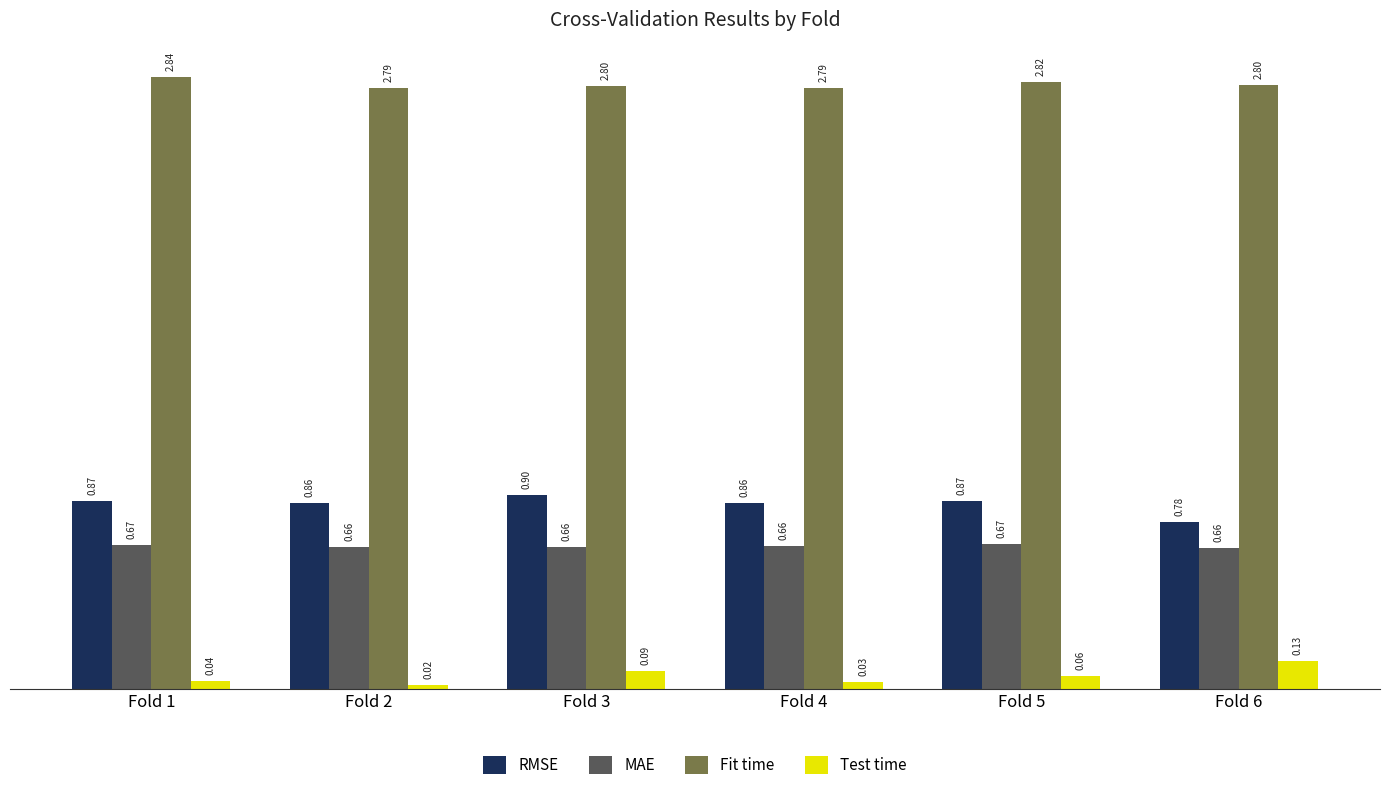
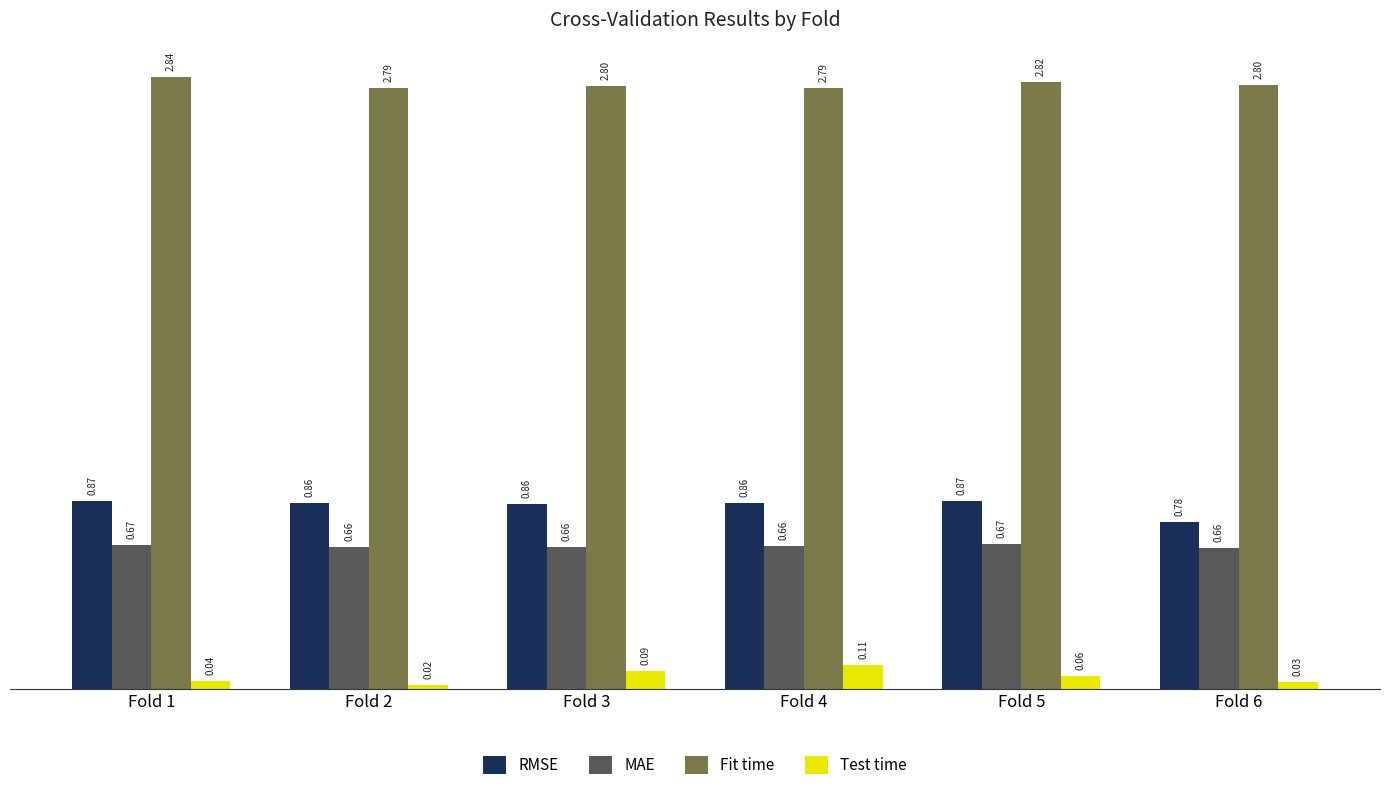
  {
    "RMSE": {
      "Fold 1": 0.87,
      "Fold 2": 0.86,
-     "Fold 3": 0.90,
+     "Fold 3": 0.86,
      "Fold 4": 0.86,
      "Fold 5": 0.87,
      "Fold 6": 0.78
    },
    "Test time": {
      "Fold 1": 0.04,
      "Fold 2": 0.02,
      "Fold 3": 0.09,
-     "Fold 4": 0.03,
+     "Fold 4": 0.11,
      "Fold 5": 0.06,
-     "Fold 6": 0.13
+     "Fold 6": 0.03
    }
  }
